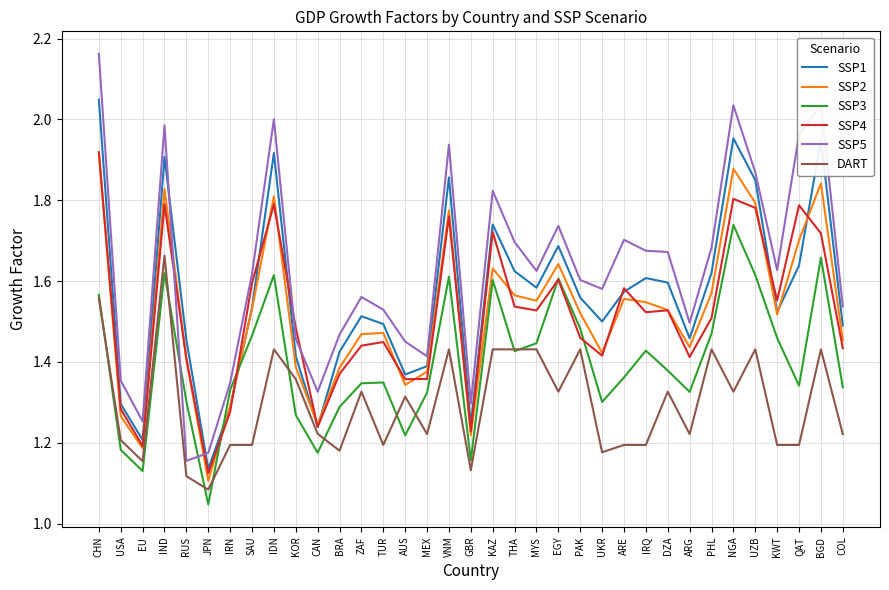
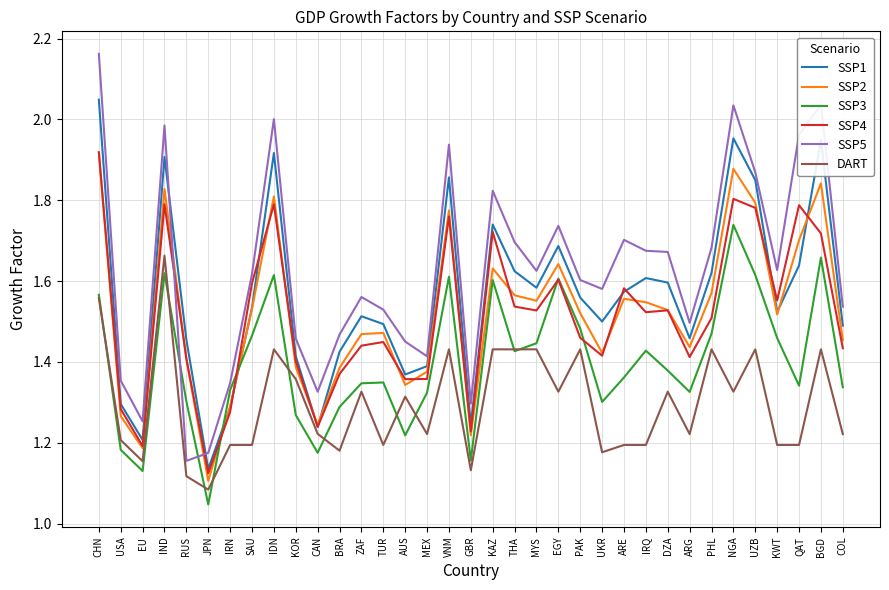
  {
    "SSP1": {
      "CHN": 2.05,
      "USA": 1.30,
      "EU": 1.21,
      "IND": 1.91,
      "RUS": 1.45,
      "JPN": 1.13,
      "IDN": 1.92,
      "KOR": 1.41,
      "BRA": 1.43,
      "ZAF": 1.51,
      "TUR": 1.49,
      "AUS": 1.37,
      "MEX": 1.39,
      "VNM": 1.86,
      "GBR": 1.24,
      "KAZ": 1.74,
      "THA": 1.62,
      "MYS": 1.58,
      "EGY": 1.69,
      "PAK": 1.56,
      "UKR": 1.50,
      "ARE": 1.57,
      "IRQ": 1.61,
      "DZA": 1.60,
      "ARG": 1.46,
      "PHL": 1.62,
      "NGA": 1.95,
      "UZB": 1.85,
      "QAT": 1.64,
      "COL": 1.49
    },
    "SSP2": {
      "USA": 1.27,
      "IND": 1.83,
      "JPN": 1.11,
      "IDN": 1.81,
      "KOR": 1.39,
      "BRA": 1.39,
      "ZAF": 1.47,
      "TUR": 1.47,
      "AUS": 1.34,
      "MEX": 1.38,
      "VNM": 1.77,
      "GBR": 1.22,
      "KAZ": 1.63,
      "THA": 1.56,
      "MYS": 1.55,
      "EGY": 1.64,
      "PAK": 1.52,
      "UKR": 1.42,
      "ARE": 1.56,
      "IRQ": 1.55,
      "ARG": 1.44,
      "PHL": 1.57,
      "NGA": 1.88,
      "UZB": 1.79,
      "QAT": 1.70,
      "BGD": 1.84,
      "COL": 1.45
    },
    "SSP3": {
      "CHN": 1.57,
      "USA": 1.18,
      "EU": 1.13,
      "IND": 1.62,
      "RUS": 1.30,
      "JPN": 1.05,
      "IRN": 1.33,
      "SAU": 1.47,
      "IDN": 1.61,
      "KOR": 1.27,
      "CAN": 1.18,
      "BRA": 1.29,
      "ZAF": 1.35,
      "TUR": 1.35,
      "AUS": 1.22,
      "MEX": 1.32,
      "VNM": 1.61,
      "GBR": 1.16,
      "KAZ": 1.60,
      "MYS": 1.45,
      "PAK": 1.48,
      "UKR": 1.30,
      "ARE": 1.36,
      "IRQ": 1.43,
      "DZA": 1.38,
      "ARG": 1.33,
      "PHL": 1.47,
      "NGA": 1.74,
      "UZB": 1.62,
      "KWT": 1.46,
      "QAT": 1.34,
      "BGD": 1.66,
      "COL": 1.34
    },
    "SSP4": {
      "USA": 1.28,
      "IND": 1.79,
      "JPN": 1.12,
      "IRN": 1.28,
      "SAU": 1.60,
      "IDN": 1.79,
-     "KOR": 1.48,
+     "KOR": 1.40,
      "BRA": 1.37,
      "ZAF": 1.44,
      "TUR": 1.45,
      "AUS": 1.36,
      "MEX": 1.36,
      "VNM": 1.76,
      "GBR": 1.23,
      "KAZ": 1.72,
      "THA": 1.54,
      "MYS": 1.53,
      "PAK": 1.46,
      "UKR": 1.42,
      "ARE": 1.58,
      "IRQ": 1.52,
      "ARG": 1.41,
      "PHL": 1.51,
      "NGA": 1.80,
      "UZB": 1.78,
      "KWT": 1.55,
      "QAT": 1.79,
      "BGD": 1.72,
      "COL": 1.43
    },
    "SSP5": {
      "CHN": 2.16,
      "USA": 1.35,
      "EU": 1.25,
      "IND": 1.99,
      "RUS": 1.16,
      "JPN": 1.17,
      "IRN": 1.35,
      "SAU": 1.62,
      "IDN": 2.00,
      "KOR": 1.46,
      "CAN": 1.33,
      "BRA": 1.47,
      "ZAF": 1.56,
      "TUR": 1.53,
      "AUS": 1.45,
      "MEX": 1.41,
      "VNM": 1.94,
      "GBR": 1.30,
      "KAZ": 1.82,
      "THA": 1.70,
      "MYS": 1.63,
      "EGY": 1.74,
      "PAK": 1.60,
      "UKR": 1.58,
      "ARE": 1.70,
      "IRQ": 1.68,
      "DZA": 1.67,
      "ARG": 1.50,
      "PHL": 1.68,
      "NGA": 2.03,
      "UZB": 1.87,
      "KWT": 1.63,
      "COL": 1.54
    },
    "DART": {
      "CHN": 1.56,
      "USA": 1.21,
      "EU": 1.15,
      "IND": 1.66,
      "RUS": 1.12,
      "JPN": 1.08,
      "IRN": 1.19,
      "SAU": 1.19,
      "IDN": 1.43,
      "KOR": 1.36,
      "CAN": 1.22,
      "BRA": 1.18,
      "ZAF": 1.33,
      "TUR": 1.19,
      "AUS": 1.31,
      "MEX": 1.22,
      "VNM": 1.43,
      "GBR": 1.13,
      "KAZ": 1.43,
      "MYS": 1.43,
      "EGY": 1.33,
      "PAK": 1.43,
      "UKR": 1.18,
      "ARE": 1.19,
      "IRQ": 1.19,
      "DZA": 1.33,
      "ARG": 1.22,
      "PHL": 1.43,
      "NGA": 1.33,
      "UZB": 1.43,
      "KWT": 1.19,
      "QAT": 1.19,
      "BGD": 1.43,
      "COL": 1.22
    }
  }
